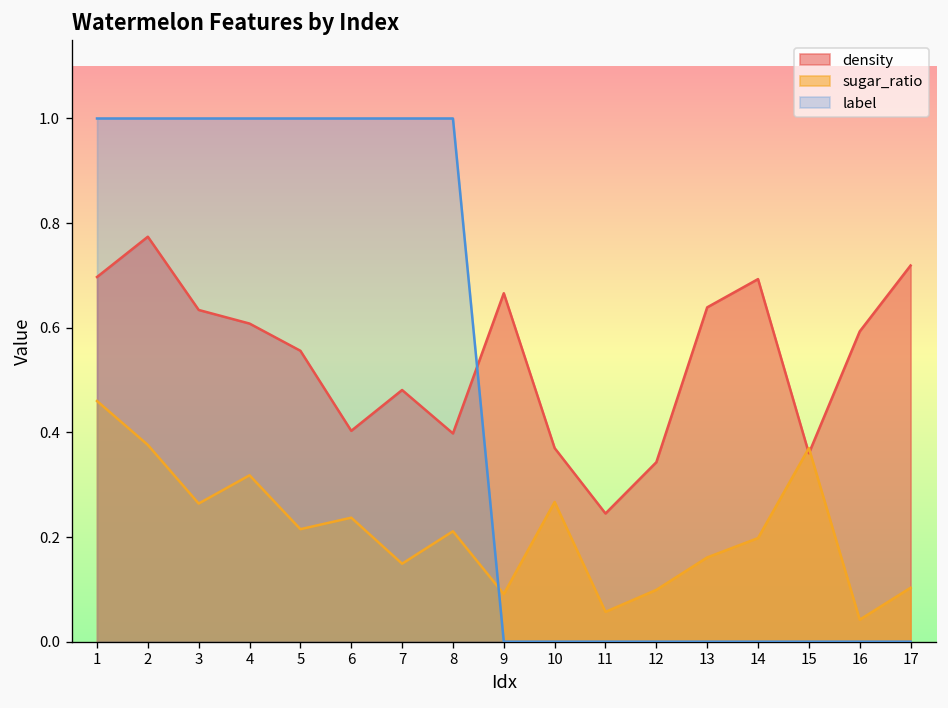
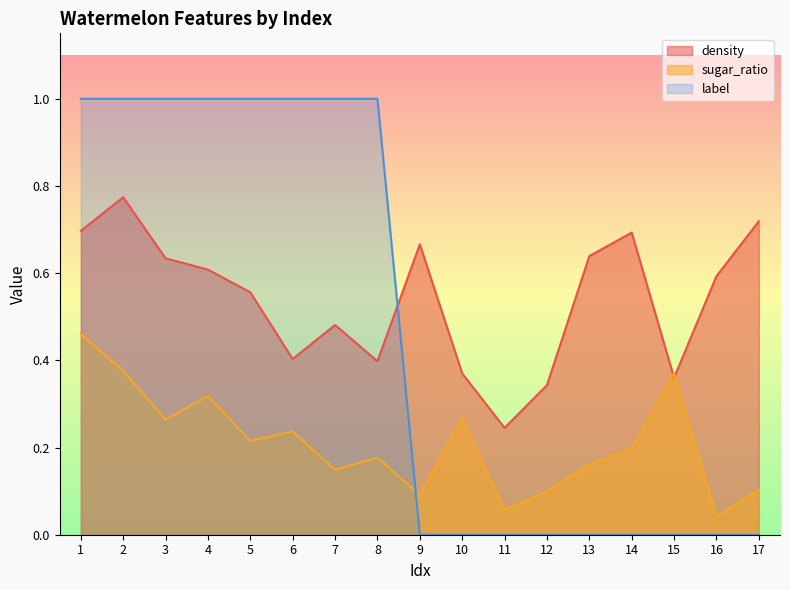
  {
    "density": {
      "1": 0.70,
      "2": 0.77,
      "3": 0.63,
      "4": 0.61,
      "5": 0.56,
      "6": 0.40,
      "7": 0.48,
      "8": 0.40,
      "9": 0.67,
      "10": 0.37,
      "11": 0.25,
      "12": 0.34,
      "13": 0.64,
      "14": 0.69,
      "15": 0.36,
      "16": 0.59,
      "17": 0.72
    },
    "sugar_ratio": {
      "1": 0.46,
      "2": 0.38,
      "3": 0.26,
      "4": 0.32,
      "5": 0.22,
      "6": 0.24,
      "7": 0.15,
-     "8": 0.21,
+     "8": 0.18,
      "9": 0.09,
      "10": 0.27,
      "11": 0.06,
      "12": 0.10,
      "13": 0.16,
      "14": 0.20,
      "15": 0.37,
      "16": 0.04,
      "17": 0.10
    },
    "label": {
      "1": 1.00,
      "2": 1.00,
      "3": 1.00,
      "4": 1.00,
      "5": 1.00,
      "6": 1.00,
      "7": 1.00,
      "8": 1.00,
      "9": 0.00,
      "10": 0.00,
      "11": 0.00,
      "12": 0.00,
      "13": 0.00,
      "14": 0.00,
      "15": 0.00,
      "16": 0.00,
      "17": 0.00
    }
  }
